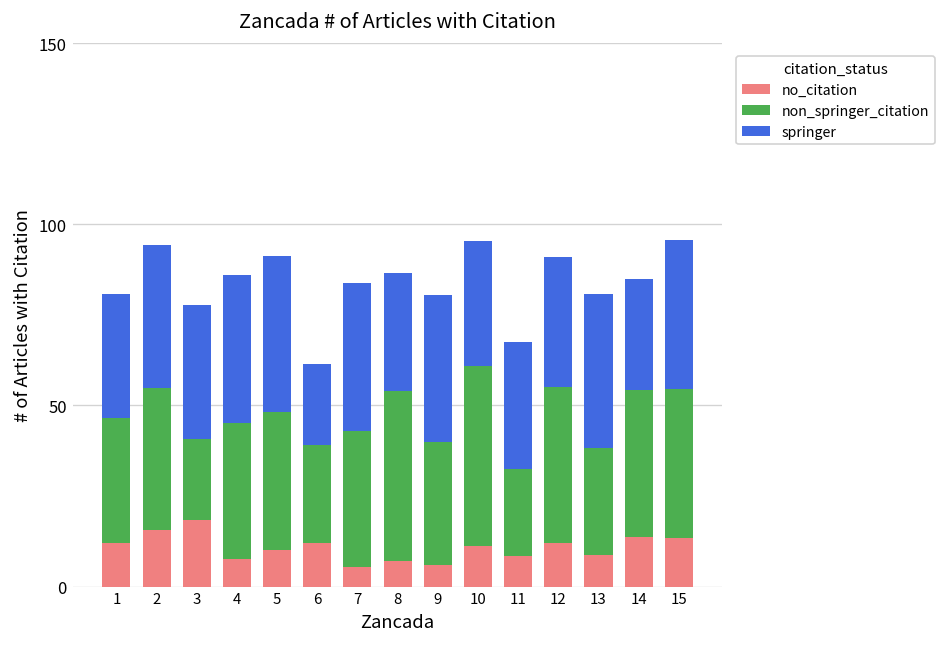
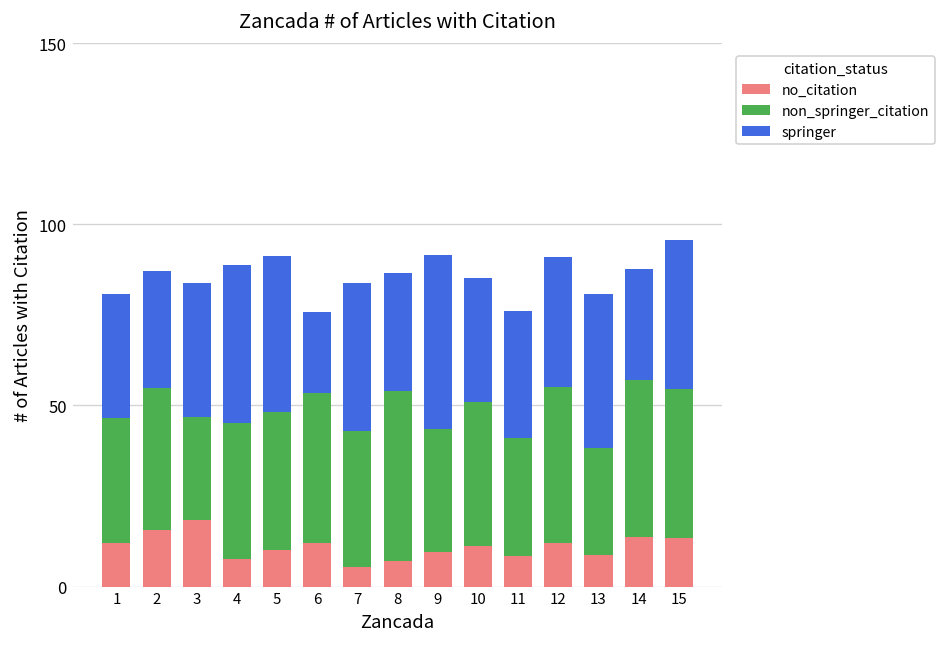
  {
    "no_citation": {
      "1": 12,
      "2": 15,
      "3": 18,
      "4": 8,
      "5": 10,
      "6": 12,
      "7": 6,
      "8": 7,
-     "9": 6,
+     "9": 10,
      "10": 11,
      "11": 8,
      "12": 12,
      "13": 9,
      "14": 14,
      "15": 13
    },
    "non_springer_citation": {
      "1": 34,
      "2": 39,
-     "3": 22,
+     "3": 29,
      "4": 37,
      "5": 38,
-     "6": 27,
+     "6": 41,
      "7": 38,
      "8": 47,
      "9": 34,
-     "10": 50,
-     "11": 24,
+     "10": 40,
+     "11": 33,
      "12": 43,
      "13": 29,
-     "14": 41,
+     "14": 43,
      "15": 41
    },
    "springer": {
      "1": 34,
-     "2": 39,
+     "2": 32,
      "3": 37,
-     "4": 41,
+     "4": 44,
      "5": 43,
      "6": 22,
      "7": 41,
      "8": 33,
-     "9": 41,
+     "9": 48,
      "10": 34,
      "11": 35,
      "12": 36,
      "13": 42,
      "14": 30,
      "15": 41
    }
  }
